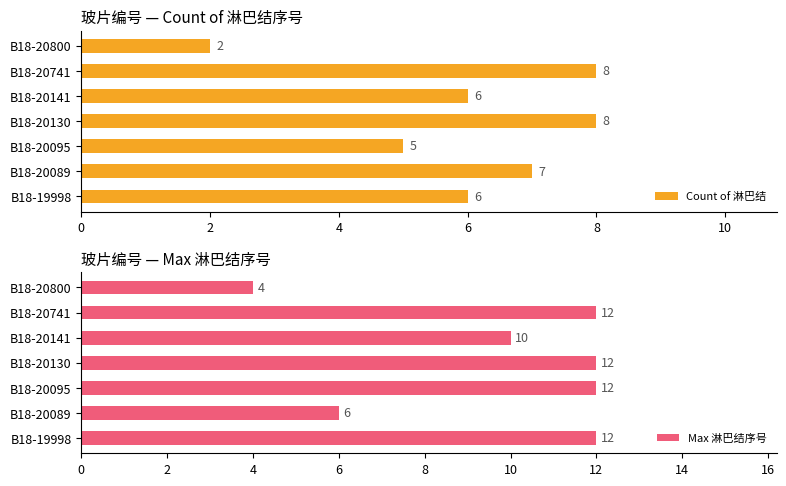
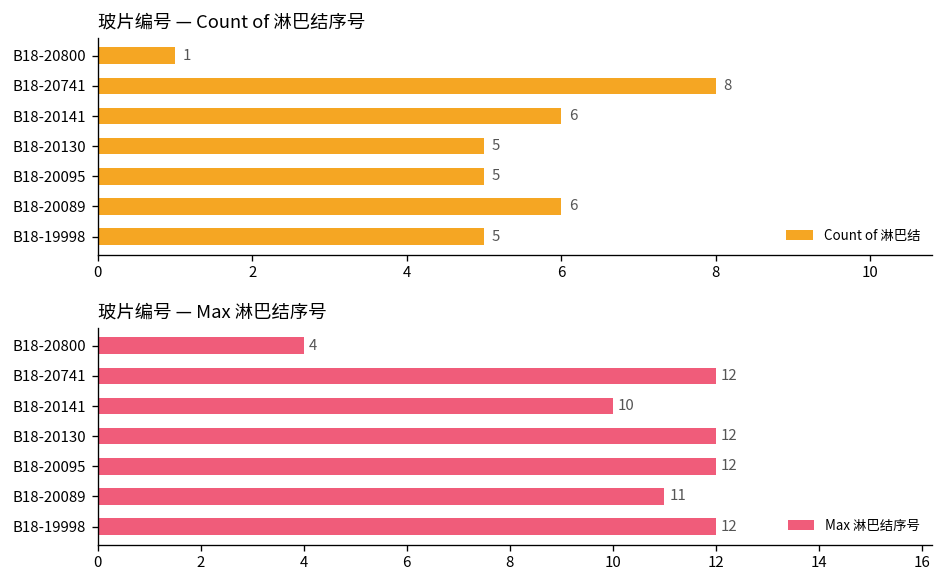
  {
    "玻片编号 — Count of 淋巴结序号": {
-     "B18-20800": 2,
+     "B18-20800": 1,
      "B18-20741": 8,
      "B18-20141": 6,
-     "B18-20130": 8,
+     "B18-20130": 5,
      "B18-20095": 5,
-     "B18-20089": 7,
-     "B18-19998": 6
+     "B18-20089": 6,
+     "B18-19998": 5
    },
    "玻片编号 — Max 淋巴结序号": {
      "B18-20800": 4,
      "B18-20741": 12,
      "B18-20141": 10,
      "B18-20130": 12,
      "B18-20095": 12,
-     "B18-20089": 6,
+     "B18-20089": 11,
      "B18-19998": 12
    }
  }
